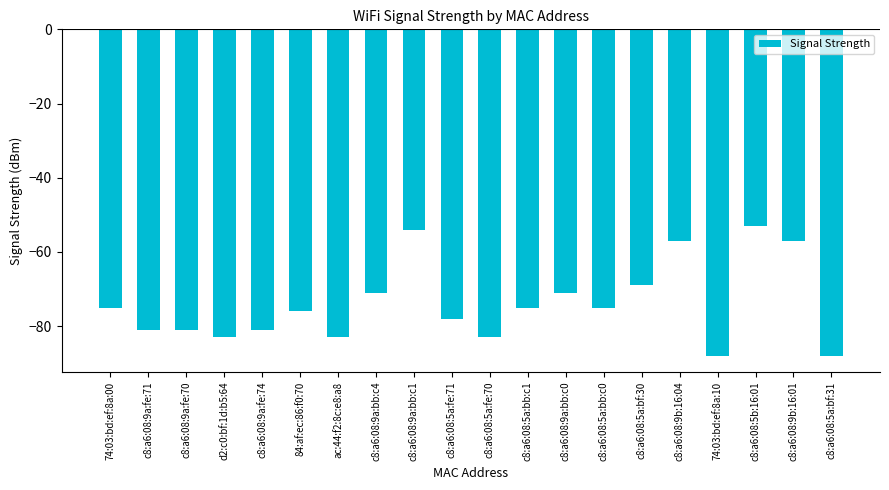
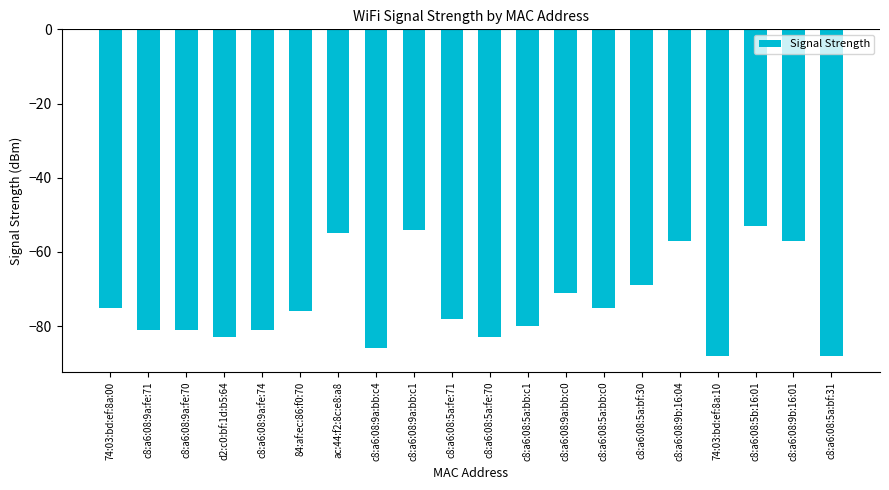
  {
    "74:03:bd:ef:8a:00": -75,
    "c8:a6:08:9a:fe:71": -81,
    "c8:a6:08:9a:fe:70": -81,
    "d2:c0:bf:1d:b5:64": -83,
    "c8:a6:08:9a:fe:74": -81,
    "84:af:ec:86:f0:70": -76,
-   "ac:44:f2:8c:e8:a8": -83,
-   "c8:a6:08:9a:bb:c4": -71,
+   "ac:44:f2:8c:e8:a8": -55,
+   "c8:a6:08:9a:bb:c4": -86,
    "c8:a6:08:9a:bb:c1": -54,
    "c8:a6:08:5a:fe:71": -78,
    "c8:a6:08:5a:fe:70": -83,
-   "c8:a6:08:5a:bb:c1": -75,
+   "c8:a6:08:5a:bb:c1": -80,
    "c8:a6:08:9a:bb:c0": -71,
    "c8:a6:08:5a:bb:c0": -75,
    "c8:a6:08:5a:bf:30": -69,
    "c8:a6:08:9b:16:04": -57,
    "74:03:bd:ef:8a:10": -88,
    "c8:a6:08:5b:16:01": -53,
    "c8:a6:08:9b:16:01": -57,
    "c8:a6:08:5a:bf:31": -88
  }
